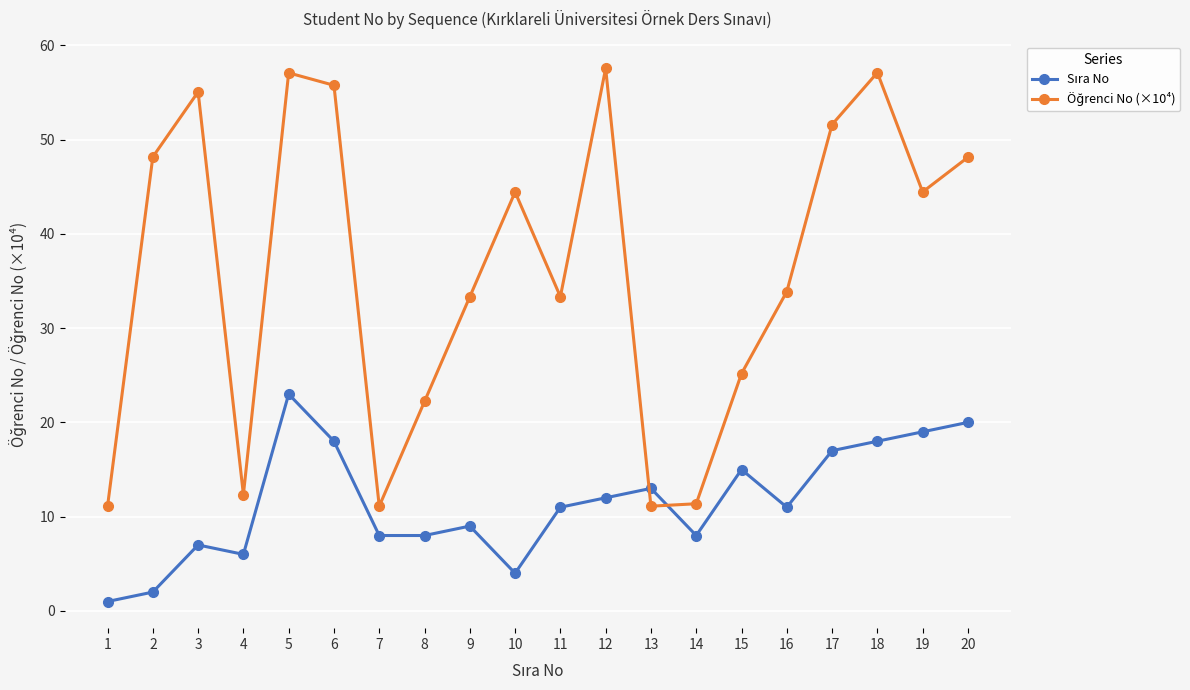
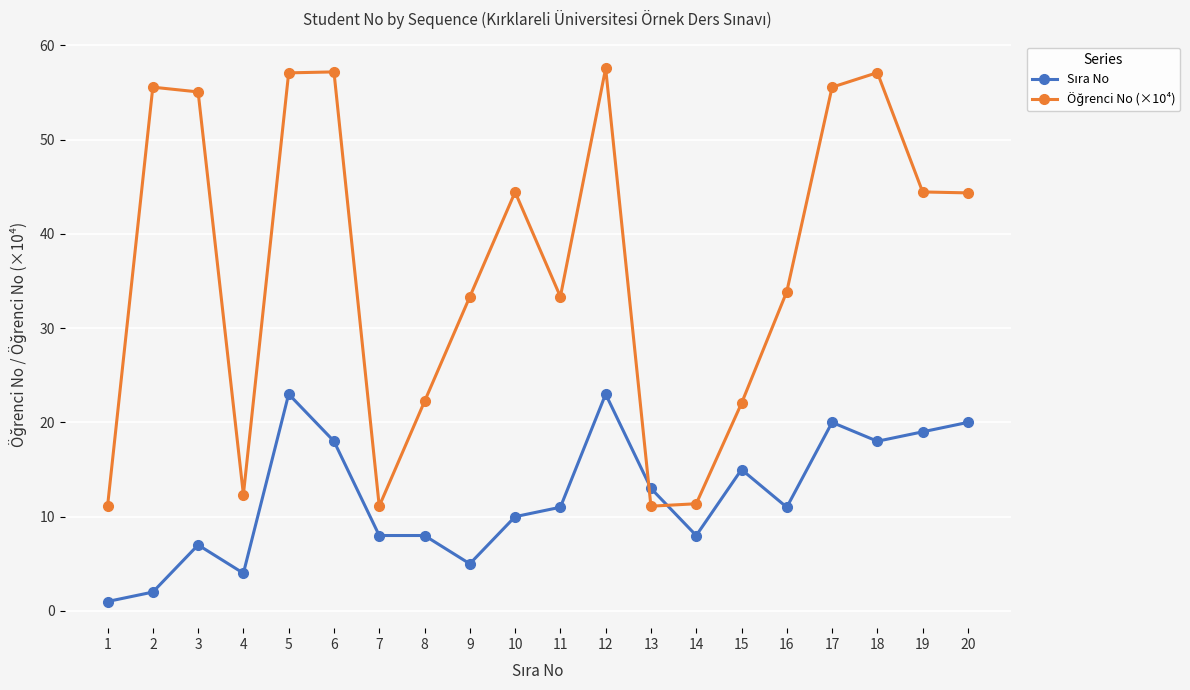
  {
    "Sıra No": {
      "1": 1,
      "2": 2,
      "3": 7,
-     "4": 6,
+     "4": 4,
      "5": 23,
      "6": 18,
      "7": 8,
      "8": 8,
-     "9": 9,
-     "10": 4,
+     "9": 5,
+     "10": 10,
      "11": 11,
-     "12": 12,
+     "12": 23,
      "13": 13,
      "14": 8,
      "15": 15,
      "16": 11,
-     "17": 17,
+     "17": 20,
      "18": 18,
      "19": 19,
      "20": 20
    },
    "Öğrenci No (×10⁴)": {
      "1": 11,
-     "2": 48,
+     "2": 56,
      "3": 55,
      "4": 12,
      "5": 57,
-     "6": 56,
+     "6": 57,
      "7": 11,
      "8": 22,
      "9": 33,
      "10": 44,
      "11": 33,
      "12": 58,
      "13": 11,
      "14": 11,
-     "15": 25,
+     "15": 22,
      "16": 34,
-     "17": 52,
+     "17": 56,
      "18": 57,
      "19": 44,
-     "20": 48
+     "20": 44
    }
  }
